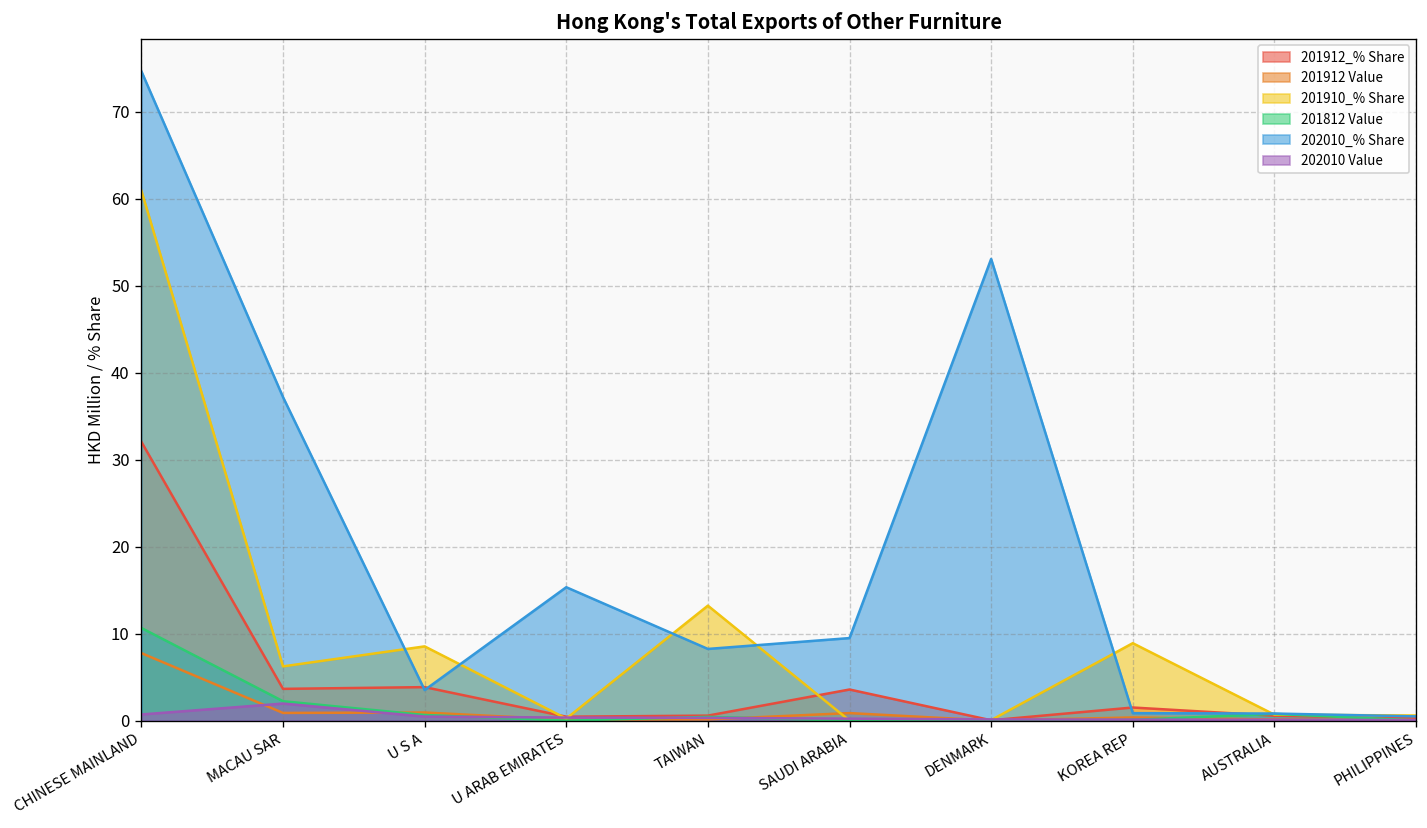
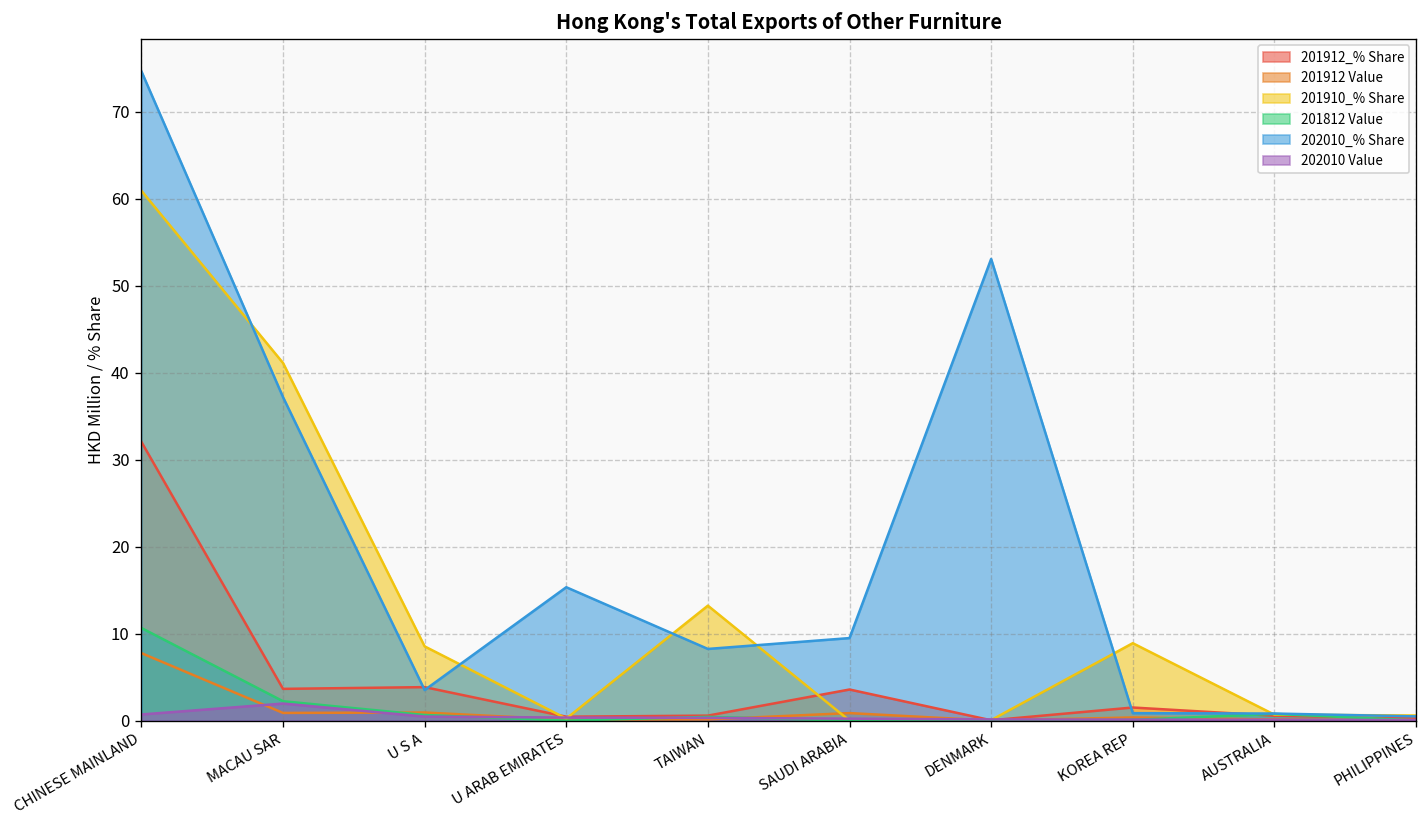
  {
    "201910_% Share": {
      "CHINESE MAINLAND": 61,
-     "MACAU SAR": 6,
+     "MACAU SAR": 41,
      "U S A": 9,
      "TAIWAN": 13,
      "KOREA REP": 9
    },
    "201812 Value": {
      "CHINESE MAINLAND": 11
    },
    "202010_% Share": {
      "CHINESE MAINLAND": 75,
      "MACAU SAR": 37,
      "U ARAB EMIRATES": 15,
      "TAIWAN": 8,
      "SAUDI ARABIA": 9,
      "DENMARK": 53,
      "KOREA REP": 1
    },
    "202010 Value": {
      "CHINESE MAINLAND": 1
    }
  }
